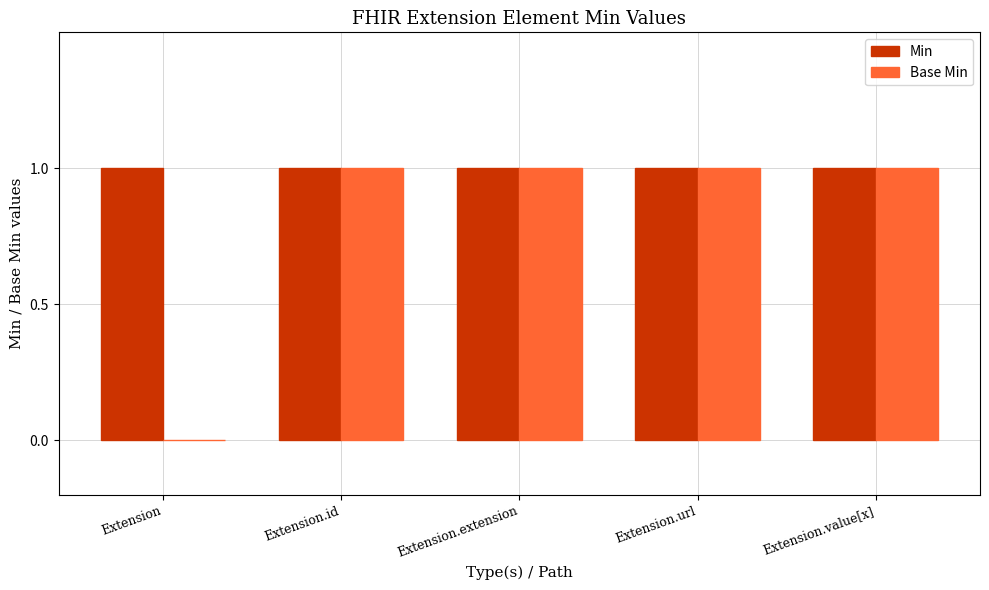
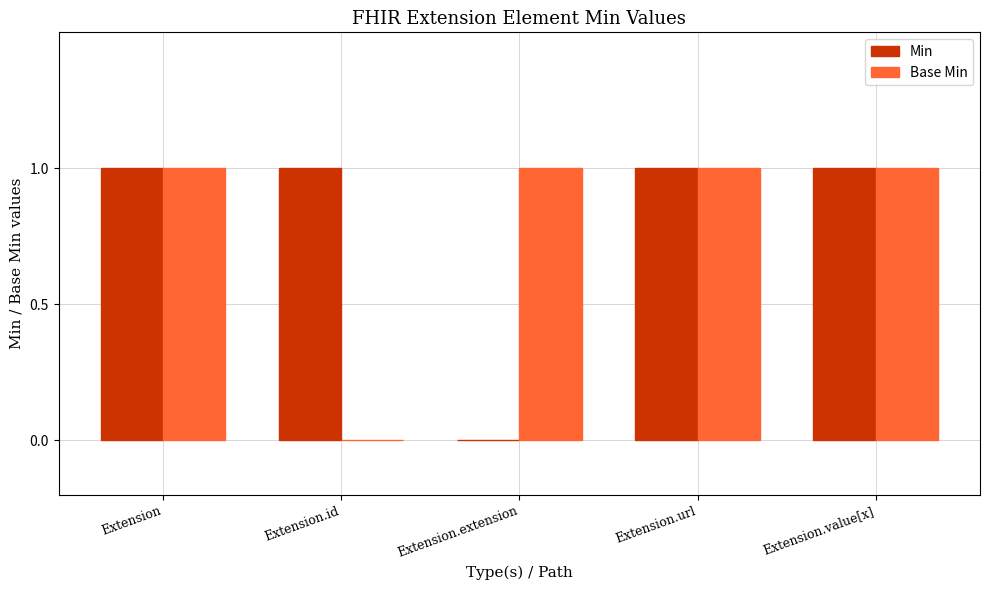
  {
    "Min": {
      "Extension": 1,
      "Extension.id": 1,
-     "Extension.extension": 1,
+     "Extension.extension": 0,
      "Extension.url": 1,
      "Extension.value[x]": 1
    },
    "Base Min": {
-     "Extension": 0,
-     "Extension.id": 1,
+     "Extension": 1,
+     "Extension.id": 0,
      "Extension.extension": 1,
      "Extension.url": 1,
      "Extension.value[x]": 1
    }
  }
